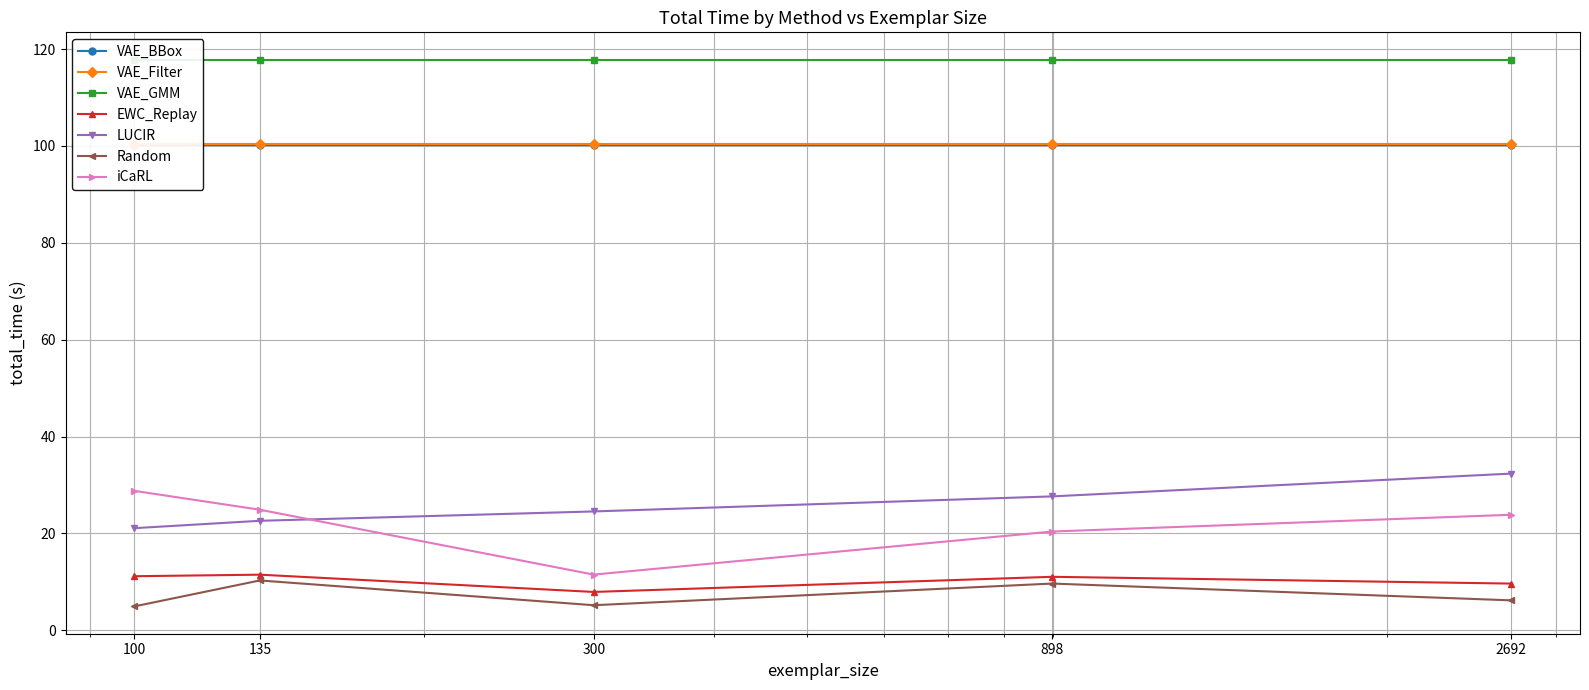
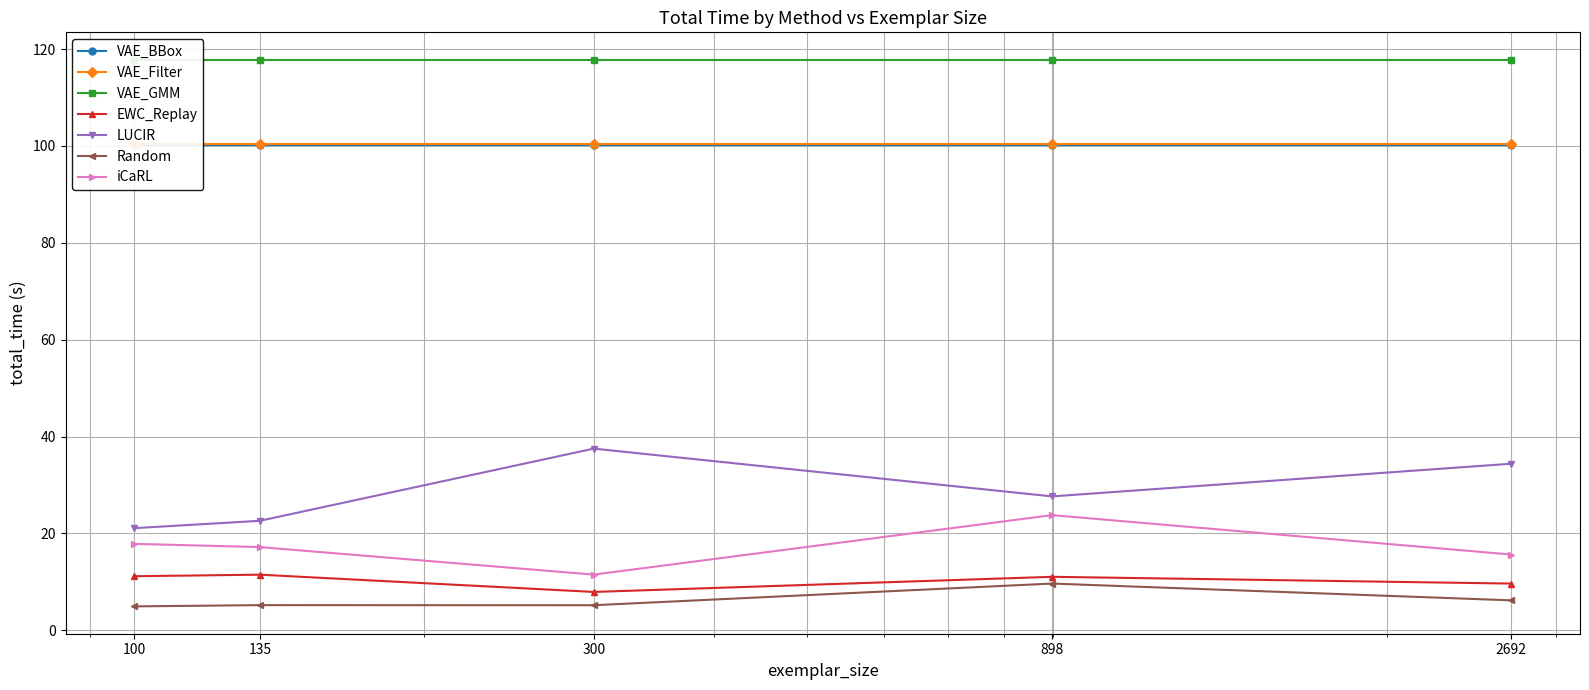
  {
    "VAE_GMM": {
      "135": 118,
      "300": 118,
      "898": 118,
      "2692": 118
    },
    "EWC_Replay": {
      "100": 11,
      "135": 11,
      "300": 8,
      "898": 11,
      "2692": 10
    },
    "LUCIR": {
      "100": 21,
      "135": 23,
-     "300": 25,
+     "300": 38,
      "898": 28,
-     "2692": 32
+     "2692": 34
    },
    "Random": {
      "100": 5,
-     "135": 10,
+     "135": 5,
      "300": 5,
      "898": 10,
      "2692": 6
    },
    "iCaRL": {
-     "100": 29,
-     "135": 25,
+     "100": 18,
+     "135": 17,
      "300": 12,
-     "898": 20,
-     "2692": 24
+     "898": 24,
+     "2692": 16
    }
  }
